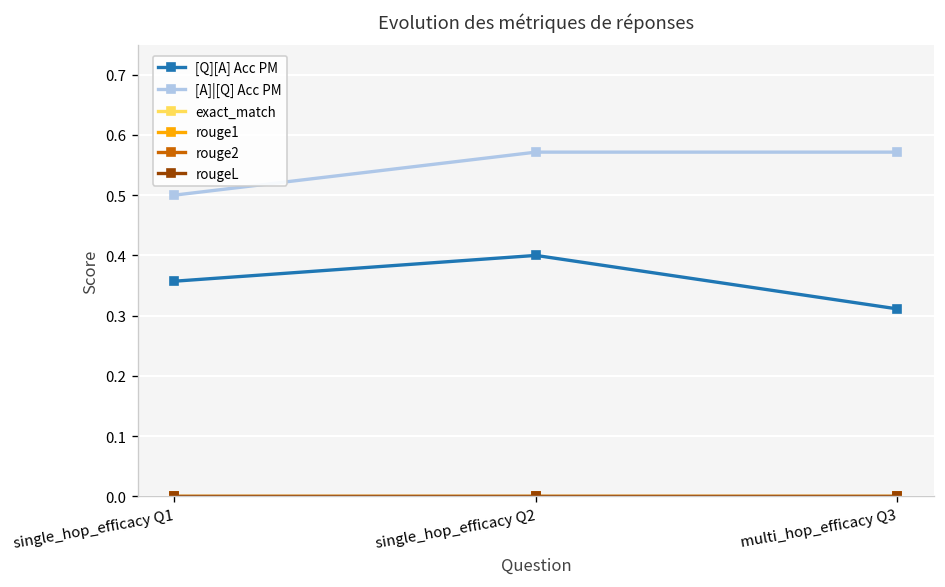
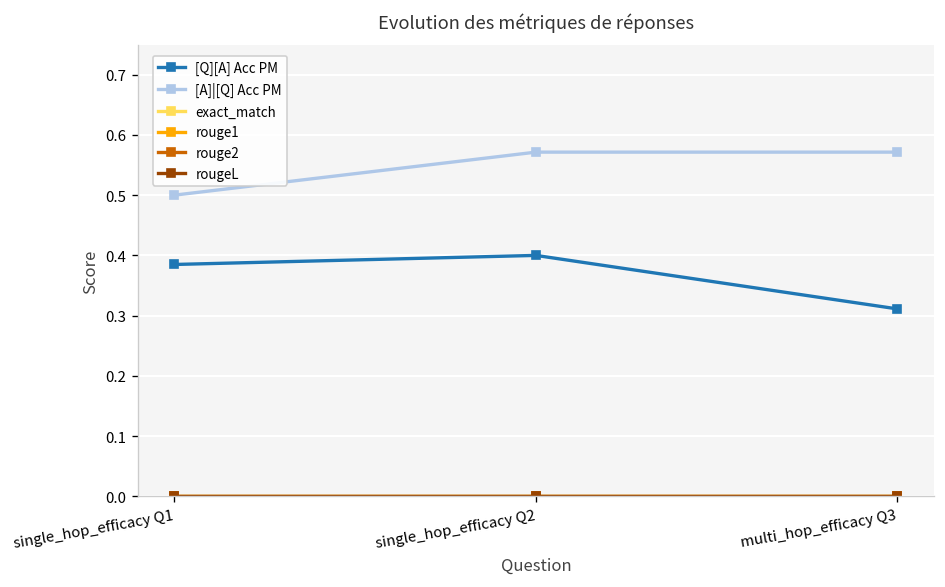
  {
    "[Q][A] Acc PM": {
-     "single_hop_efficacy Q1": 0.36,
+     "single_hop_efficacy Q1": 0.38,
      "single_hop_efficacy Q2": 0.40,
      "multi_hop_efficacy Q3": 0.31
    },
    "[A]|[Q] Acc PM": {
      "single_hop_efficacy Q1": 0.50,
      "single_hop_efficacy Q2": 0.57,
      "multi_hop_efficacy Q3": 0.57
    },
    "rougeL": {
      "single_hop_efficacy Q1": 0.00,
      "single_hop_efficacy Q2": 0.00,
      "multi_hop_efficacy Q3": 0.00
    }
  }
